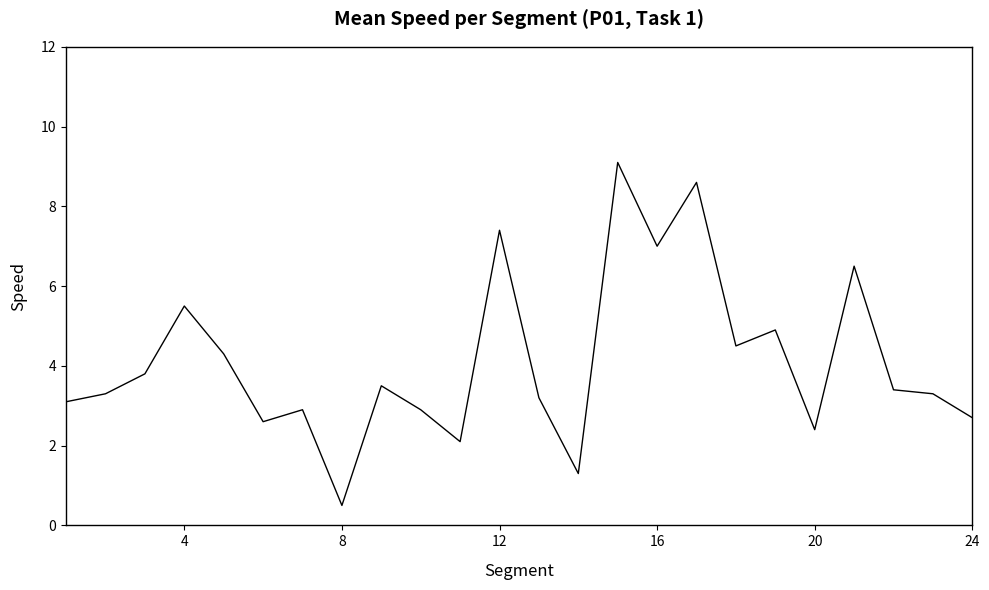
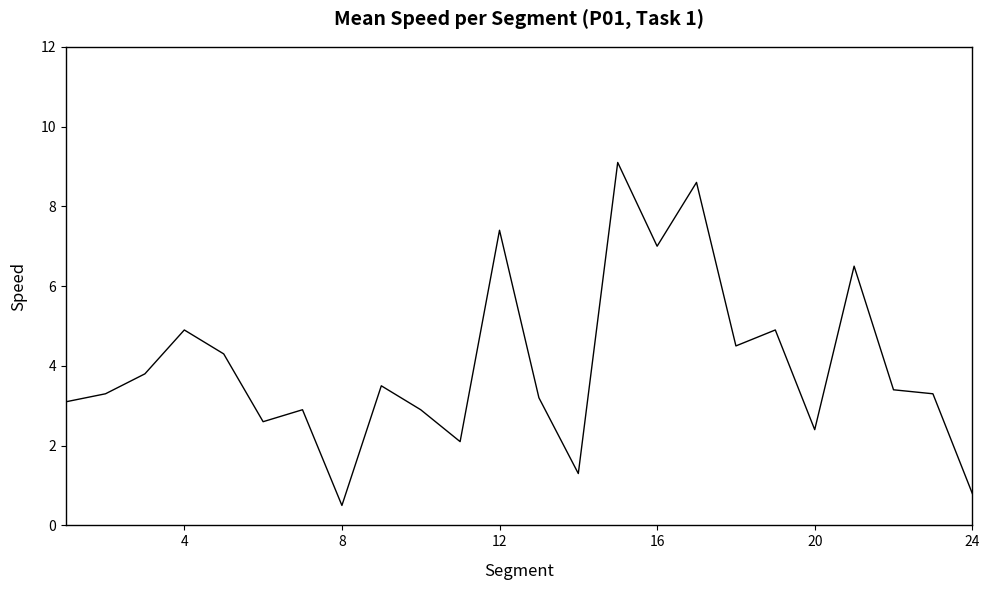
  {
-   "4": 5.5,
+   "4": 4.9,
    "8": 0.5,
    "12": 7.4,
    "16": 7.0,
    "20": 2.4,
-   "24": 2.7
+   "24": 0.8
  }
